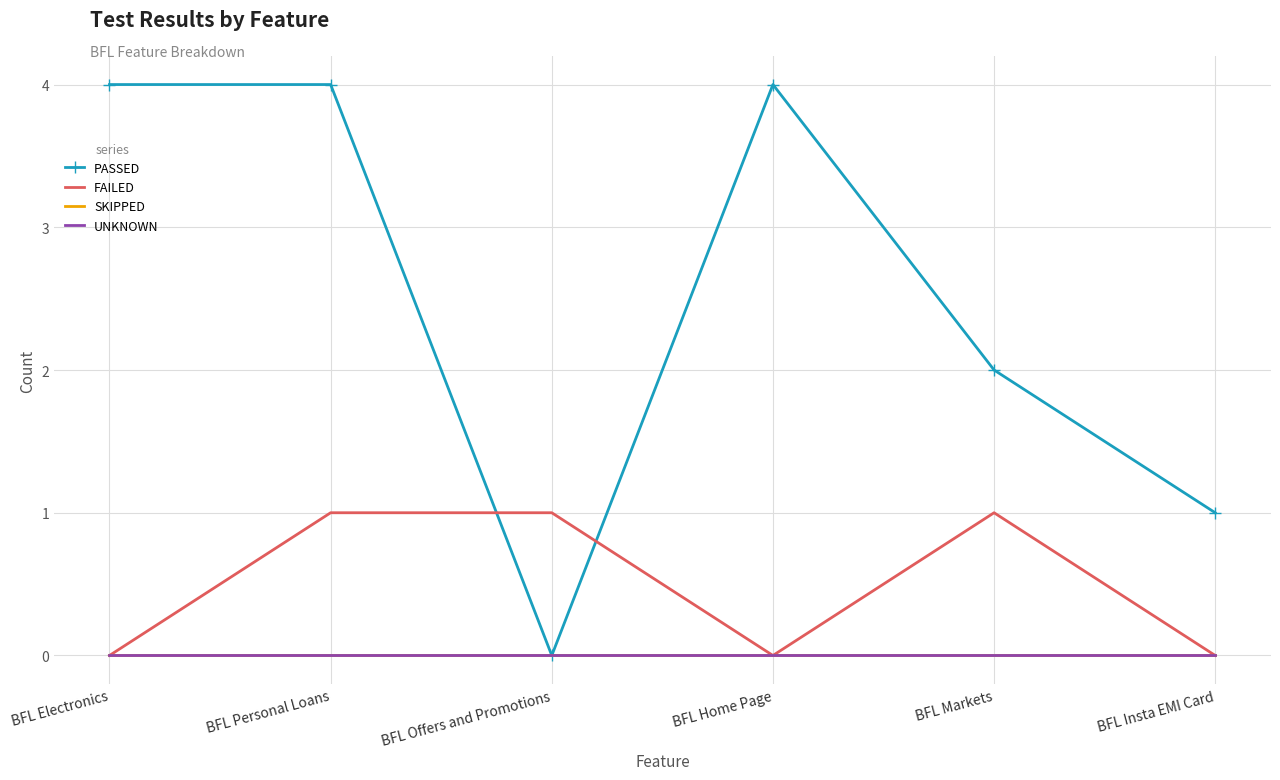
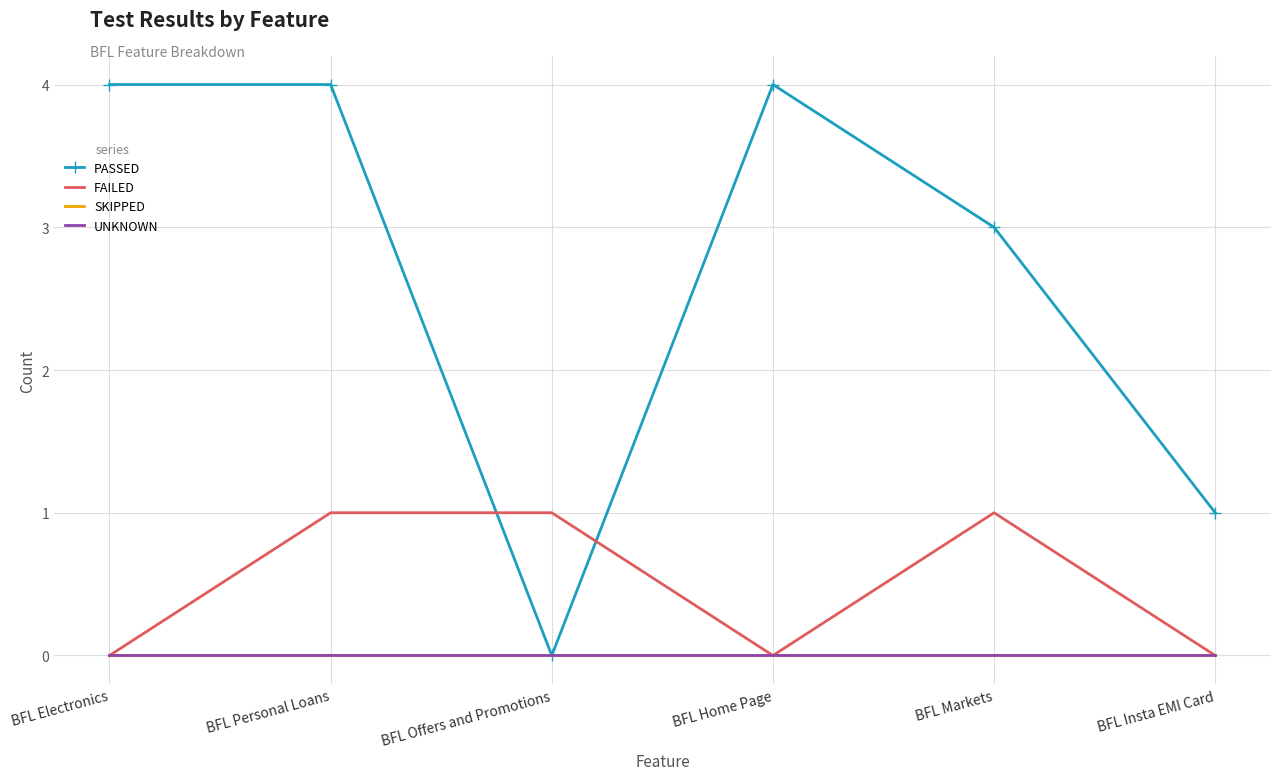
  {
    "PASSED": {
      "BFL Electronics": 4,
      "BFL Personal Loans": 4,
      "BFL Home Page": 4,
-     "BFL Markets": 2,
+     "BFL Markets": 3,
      "BFL Insta EMI Card": 1
    },
    "FAILED": {
      "BFL Personal Loans": 1,
      "BFL Offers and Promotions": 1,
      "BFL Markets": 1
    },
    "UNKNOWN": {
      "BFL Personal Loans": 0,
      "BFL Markets": 0
    }
  }
